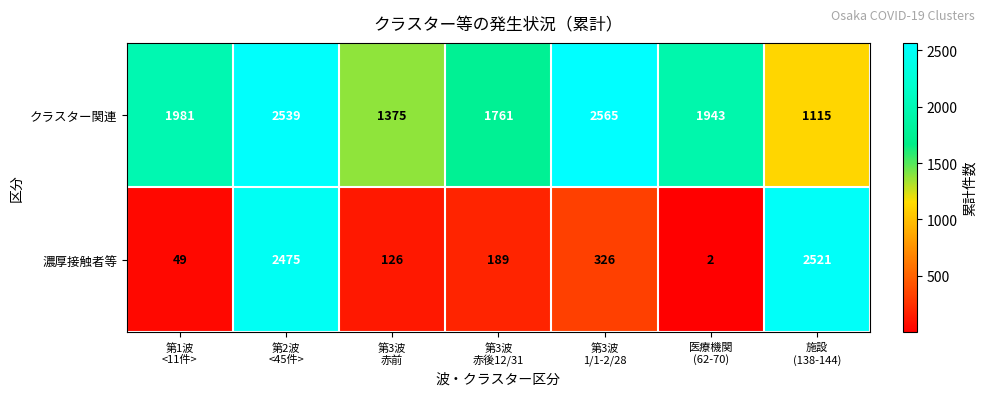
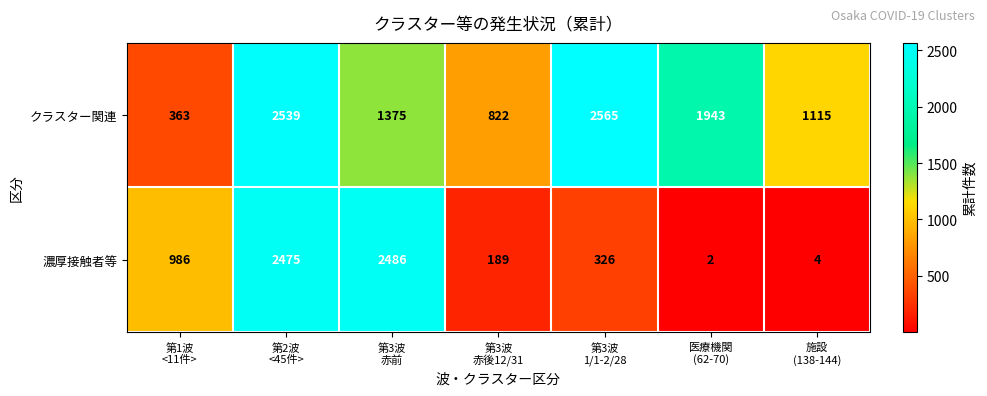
  {
    "クラスター関連": {
-     "第1波 <11件>": 1981,
+     "第1波 <11件>": 363,
      "第2波 <45件>": 2539,
      "第3波 赤前": 1375,
-     "第3波 赤後12/31": 1761,
+     "第3波 赤後12/31": 822,
      "第3波 1/1-2/28": 2565,
      "医療機関 (62-70)": 1943,
      "施設 (138-144)": 1115
    },
    "濃厚接触者等": {
-     "第1波 <11件>": 49,
+     "第1波 <11件>": 986,
      "第2波 <45件>": 2475,
-     "第3波 赤前": 126,
+     "第3波 赤前": 2486,
      "第3波 赤後12/31": 189,
      "第3波 1/1-2/28": 326,
      "医療機関 (62-70)": 2,
-     "施設 (138-144)": 2521
+     "施設 (138-144)": 4
    }
  }
